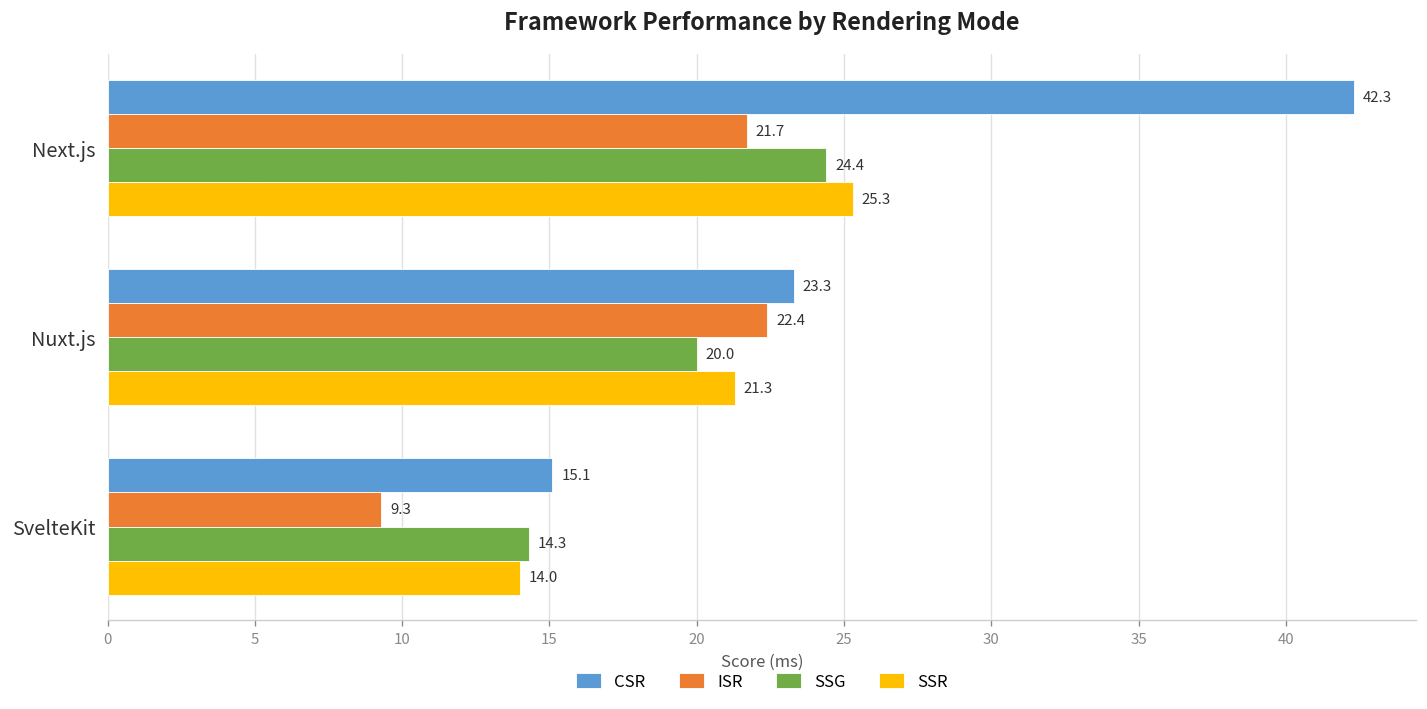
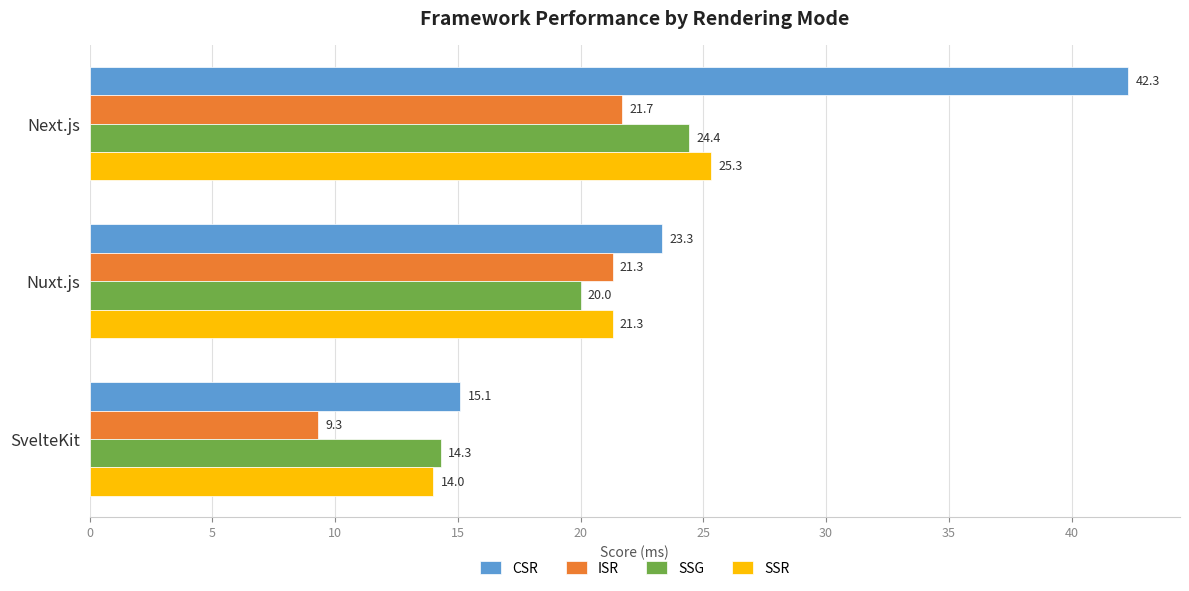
  {
    "CSR": {
      "Next.js": 42.3,
      "Nuxt.js": 23.3,
      "SvelteKit": 15.1
    },
    "ISR": {
      "Next.js": 21.7,
-     "Nuxt.js": 22.4,
+     "Nuxt.js": 21.3,
      "SvelteKit": 9.3
    },
    "SSG": {
      "Next.js": 24.4,
      "Nuxt.js": 20.0,
      "SvelteKit": 14.3
    },
    "SSR": {
      "Next.js": 25.3,
      "Nuxt.js": 21.3,
      "SvelteKit": 14.0
    }
  }
